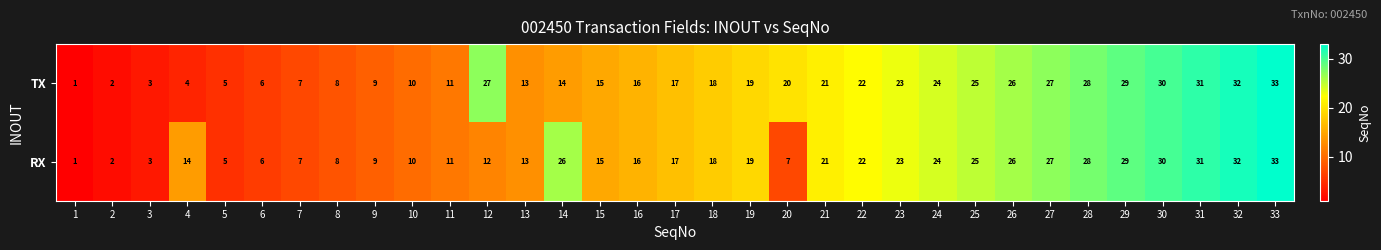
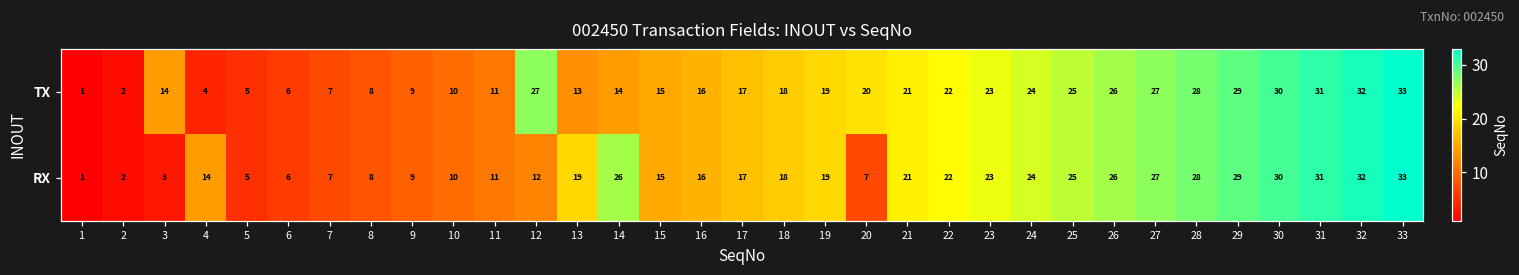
  {
    "TX": {
      "1": 1,
      "2": 2,
-     "3": 3,
+     "3": 14,
      "4": 4,
      "5": 5,
      "6": 6,
      "7": 7,
      "8": 8,
      "9": 9,
      "10": 10,
      "11": 11,
      "12": 27,
      "13": 13,
      "14": 14,
      "15": 15,
      "16": 16,
      "17": 17,
      "18": 18,
      "19": 19,
      "20": 20,
      "21": 21,
      "22": 22,
      "23": 23,
      "24": 24,
      "25": 25,
      "26": 26,
      "27": 27,
      "28": 28,
      "29": 29,
      "30": 30,
      "31": 31,
      "32": 32,
      "33": 33
    },
    "RX": {
      "1": 1,
      "2": 2,
      "3": 3,
      "4": 14,
      "5": 5,
      "6": 6,
      "7": 7,
      "8": 8,
      "9": 9,
      "10": 10,
      "11": 11,
      "12": 12,
-     "13": 13,
+     "13": 19,
      "14": 26,
      "15": 15,
      "16": 16,
      "17": 17,
      "18": 18,
      "19": 19,
      "20": 7,
      "21": 21,
      "22": 22,
      "23": 23,
      "24": 24,
      "25": 25,
      "26": 26,
      "27": 27,
      "28": 28,
      "29": 29,
      "30": 30,
      "31": 31,
      "32": 32,
      "33": 33
    }
  }
